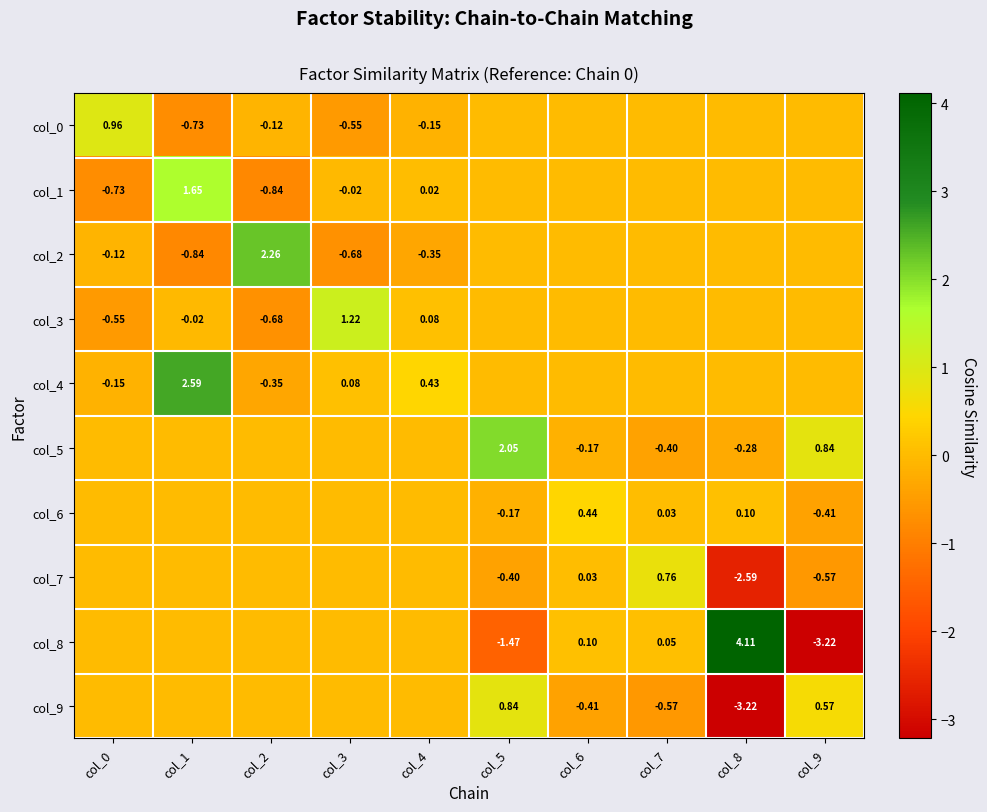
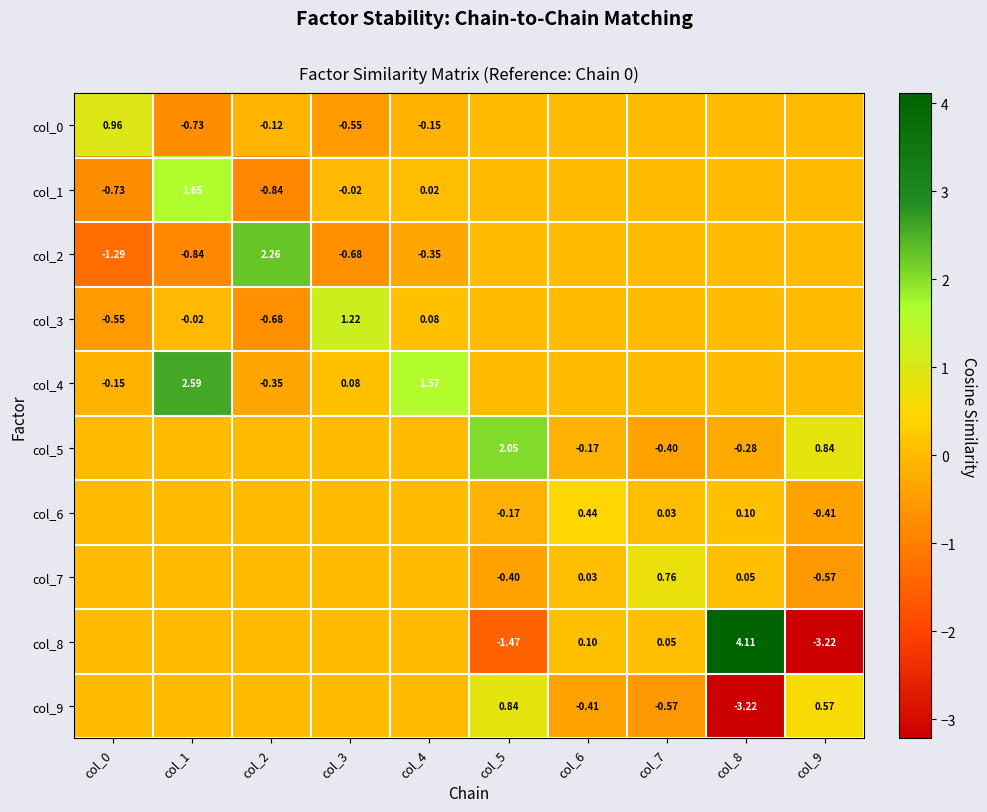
  {
    "col_0": {
      "col_0": 0.96,
      "col_1": -0.73,
      "col_2": -0.12,
      "col_3": -0.55,
      "col_4": -0.15
    },
    "col_1": {
      "col_0": -0.73,
      "col_1": 1.65,
      "col_2": -0.84,
      "col_3": -0.02,
      "col_4": 0.02
    },
    "col_2": {
-     "col_0": -0.12,
+     "col_0": -1.29,
      "col_1": -0.84,
      "col_2": 2.26,
      "col_3": -0.68,
      "col_4": -0.35
    },
    "col_3": {
      "col_0": -0.55,
      "col_1": -0.02,
      "col_2": -0.68,
      "col_3": 1.22,
      "col_4": 0.08
    },
    "col_4": {
      "col_0": -0.15,
      "col_1": 2.59,
      "col_2": -0.35,
      "col_3": 0.08,
-     "col_4": 0.43
+     "col_4": 1.57
    },
    "col_5": {
      "col_5": 2.05,
      "col_6": -0.17,
      "col_7": -0.40,
      "col_8": -0.28,
      "col_9": 0.84
    },
    "col_6": {
      "col_5": -0.17,
      "col_6": 0.44,
      "col_7": 0.03,
      "col_8": 0.10,
      "col_9": -0.41
    },
    "col_7": {
      "col_5": -0.40,
      "col_6": 0.03,
      "col_7": 0.76,
-     "col_8": -2.59,
+     "col_8": 0.05,
      "col_9": -0.57
    },
    "col_8": {
      "col_5": -1.47,
      "col_6": 0.10,
      "col_7": 0.05,
      "col_8": 4.11,
      "col_9": -3.22
    },
    "col_9": {
      "col_5": 0.84,
      "col_6": -0.41,
      "col_7": -0.57,
      "col_8": -3.22,
      "col_9": 0.57
    }
  }
